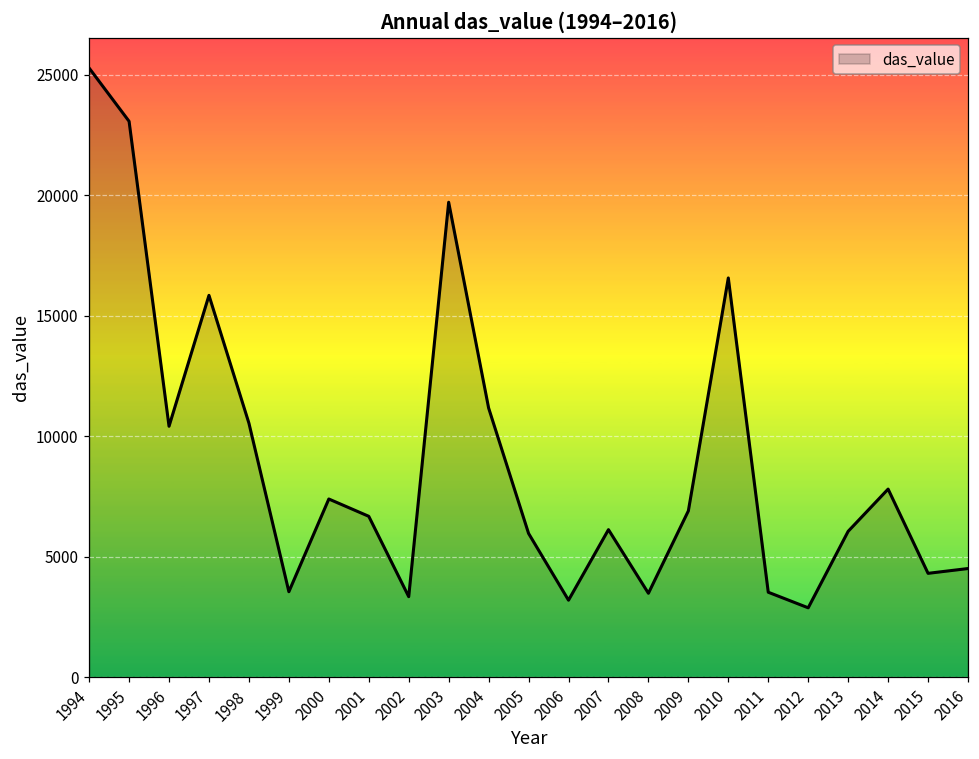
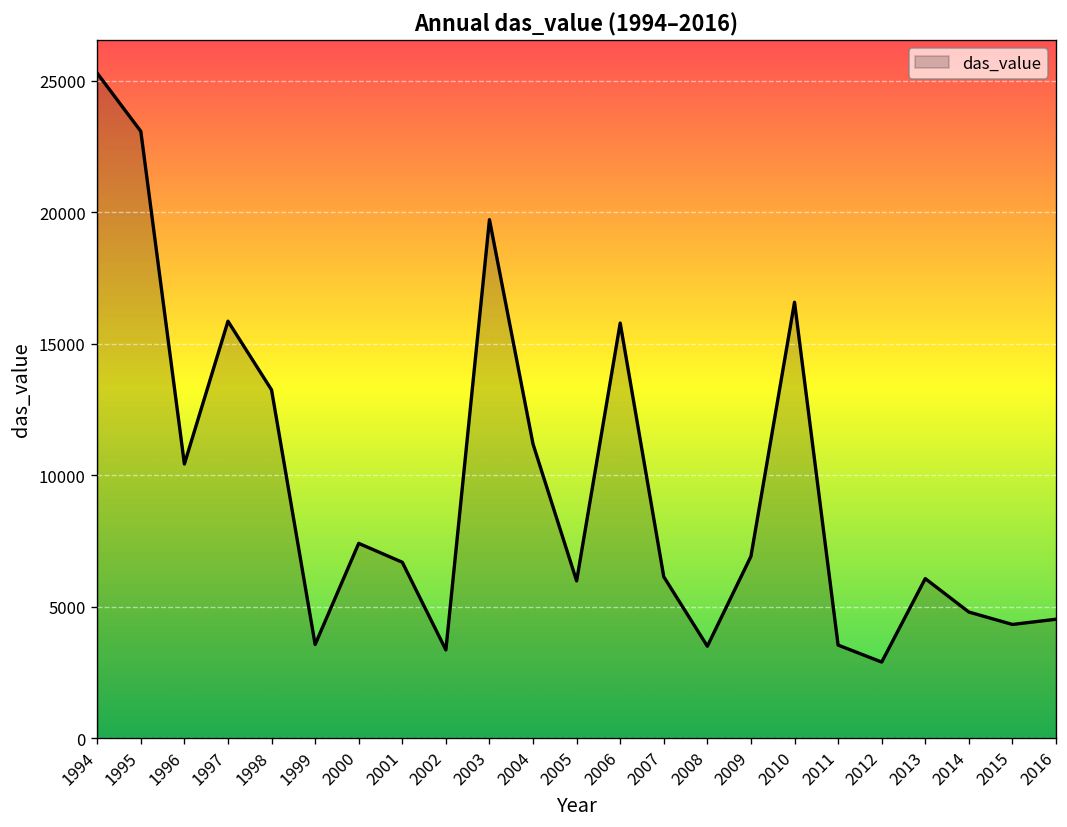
  {
    "1994": 25300,
    "1995": 23100,
    "1996": 10400,
    "1997": 15800,
-   "1998": 10500,
+   "1998": 13200,
    "1999": 3600,
    "2000": 7400,
    "2001": 6700,
    "2002": 3400,
    "2003": 19700,
    "2004": 11200,
    "2005": 6000,
-   "2006": 3200,
+   "2006": 15800,
    "2007": 6100,
    "2008": 3500,
    "2009": 6900,
    "2010": 16600,
    "2011": 3500,
    "2012": 2900,
    "2013": 6100,
-   "2014": 7800,
+   "2014": 4800,
    "2015": 4300,
    "2016": 4500
  }
